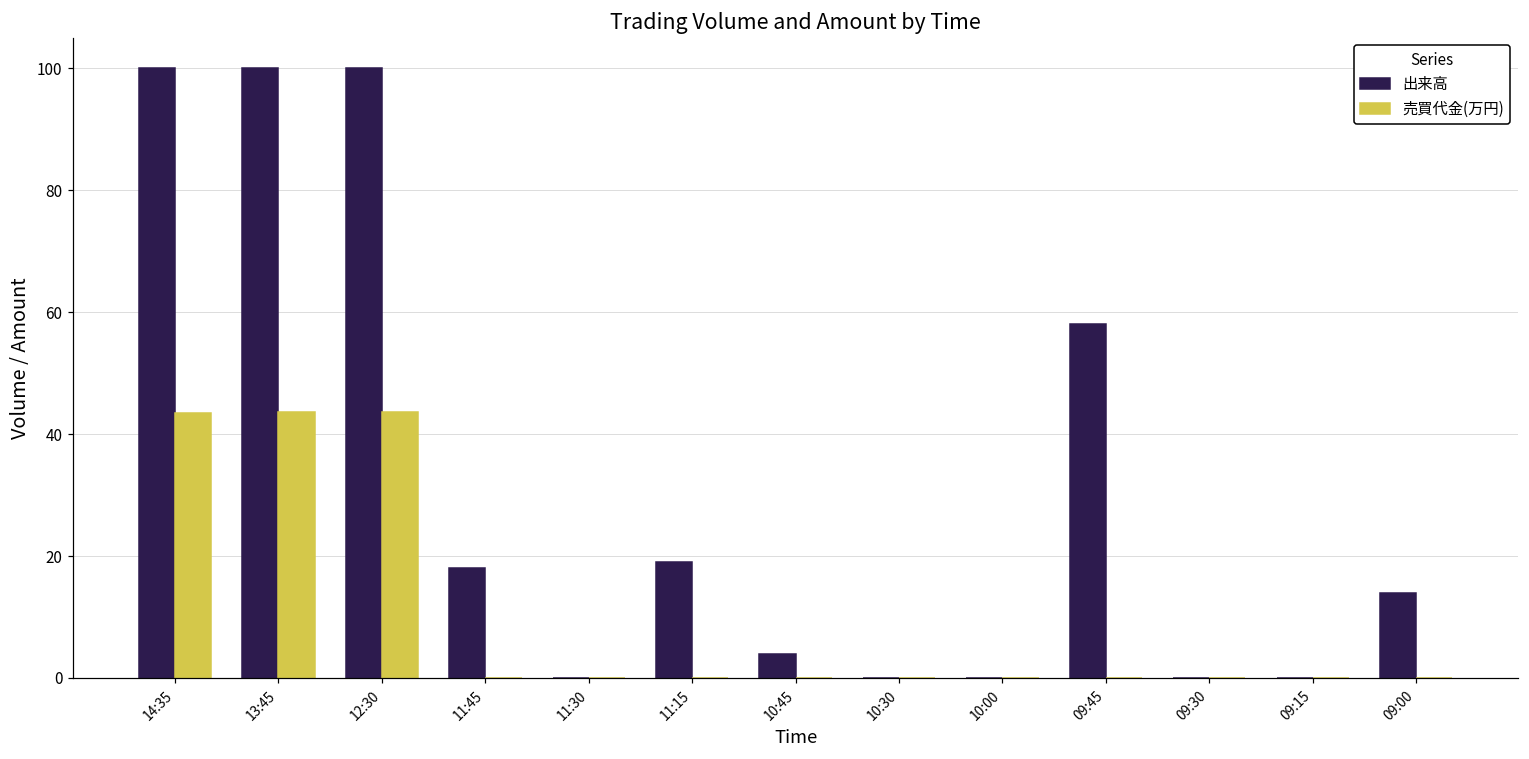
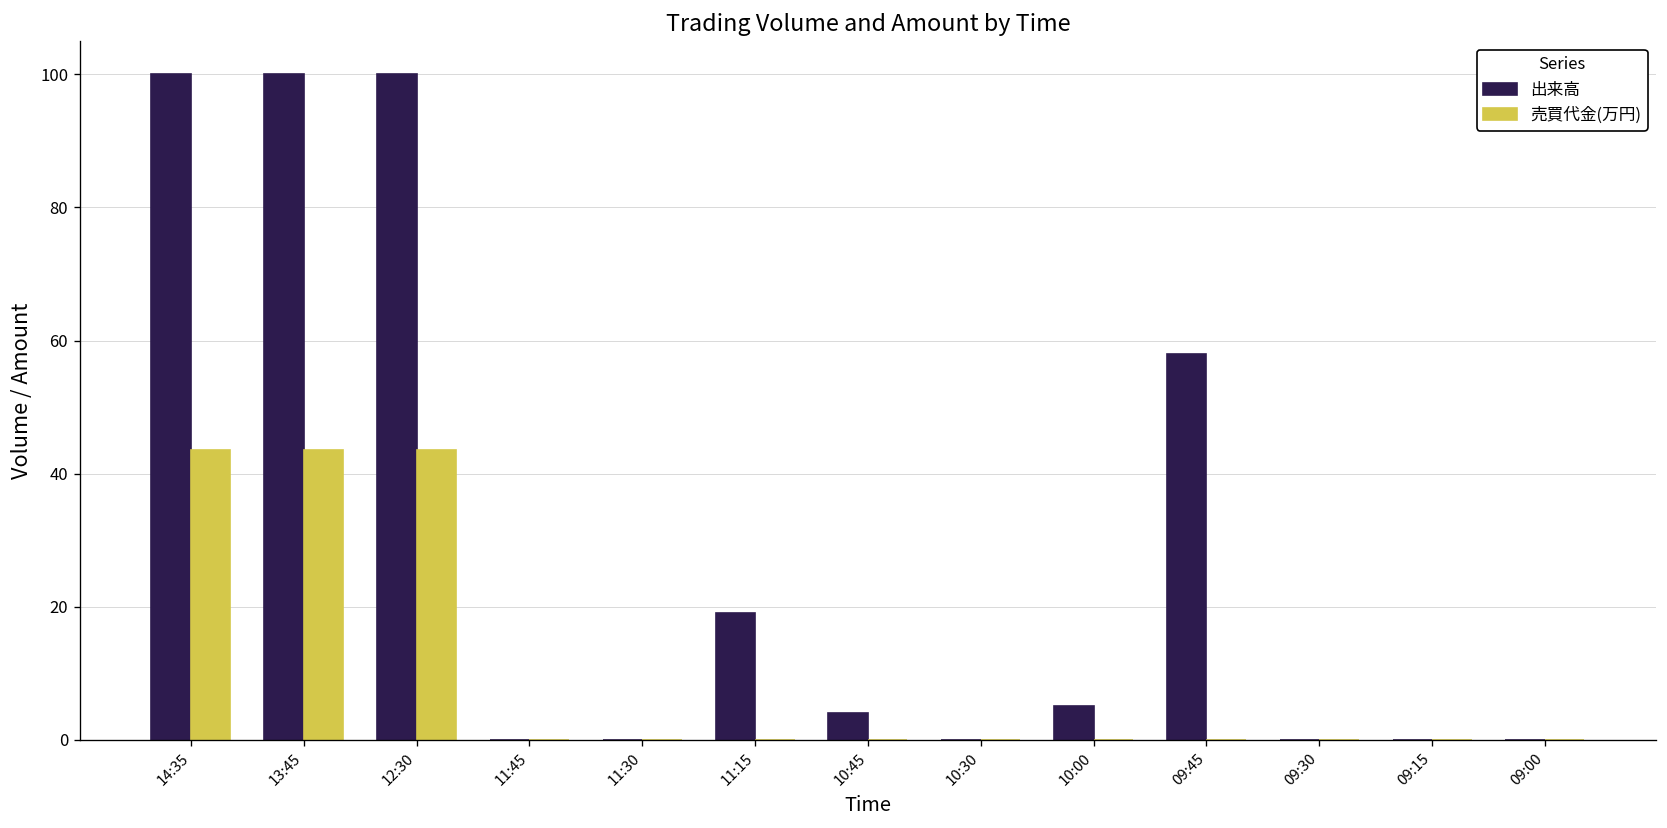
  {
    "出来高": {
      "14:35": 100,
      "13:45": 100,
      "12:30": 100,
-     "11:45": 18,
+     "11:45": 0,
      "11:30": 0,
      "11:15": 19,
      "10:45": 4,
      "10:30": 0,
-     "10:00": 0,
+     "10:00": 5,
      "09:45": 58,
      "09:30": 0,
      "09:15": 0,
-     "09:00": 14
+     "09:00": 0
    },
    "売買代金(万円)": {
      "14:35": 44,
      "13:45": 44,
      "12:30": 44,
      "11:45": 0,
      "11:30": 0,
      "11:15": 0,
      "10:45": 0,
      "10:30": 0,
      "10:00": 0,
      "09:45": 0,
      "09:30": 0,
      "09:15": 0,
      "09:00": 0
    }
  }
